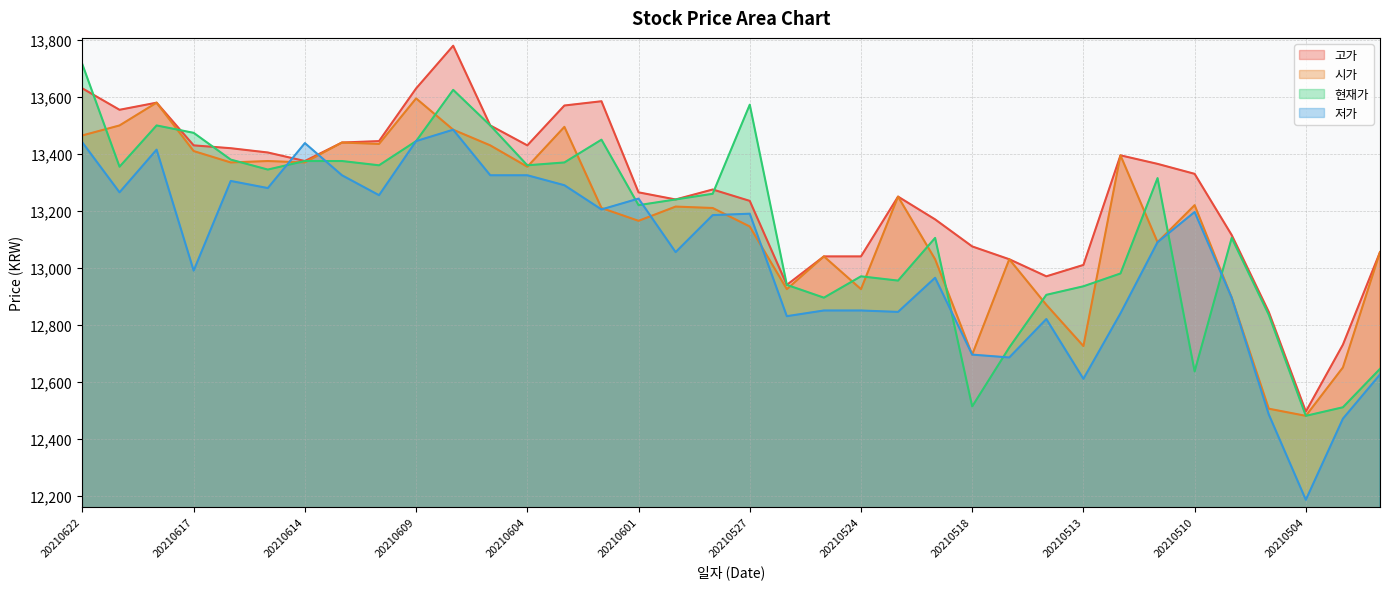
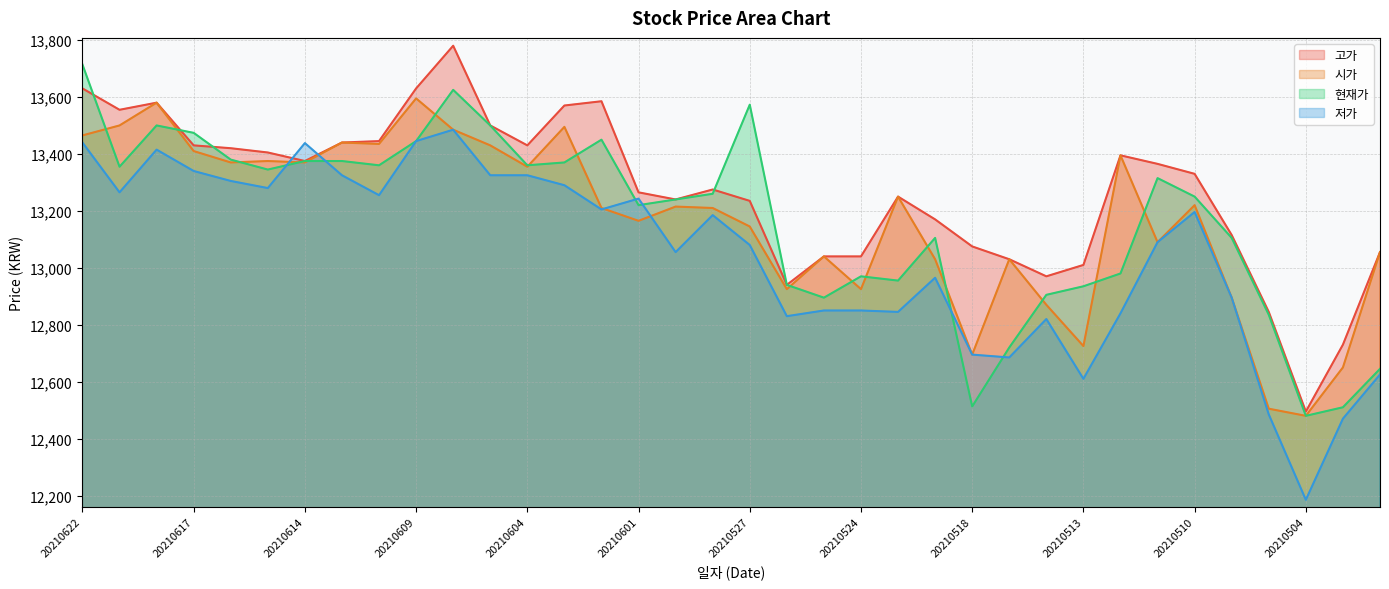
  {
    "현재가": {
      "20210622": "13,710",
      "20210617": "13,470",
      "20210601": "13,220",
      "20210527": "13,570",
      "20210524": "12,970",
      "20210518": "12,510",
      "20210513": "12,940",
-     "20210510": "12,640"
+     "20210510": "13,250"
    },
    "저가": {
      "20210622": "13,440",
-     "20210617": "12,990",
+     "20210617": "13,340",
      "20210614": "13,440",
      "20210604": "13,330",
      "20210601": "13,240",
-     "20210527": "13,190",
+     "20210527": "13,080",
      "20210524": "12,850",
      "20210513": "12,610",
      "20210510": "13,200",
      "20210504": "12,190"
    }
  }
